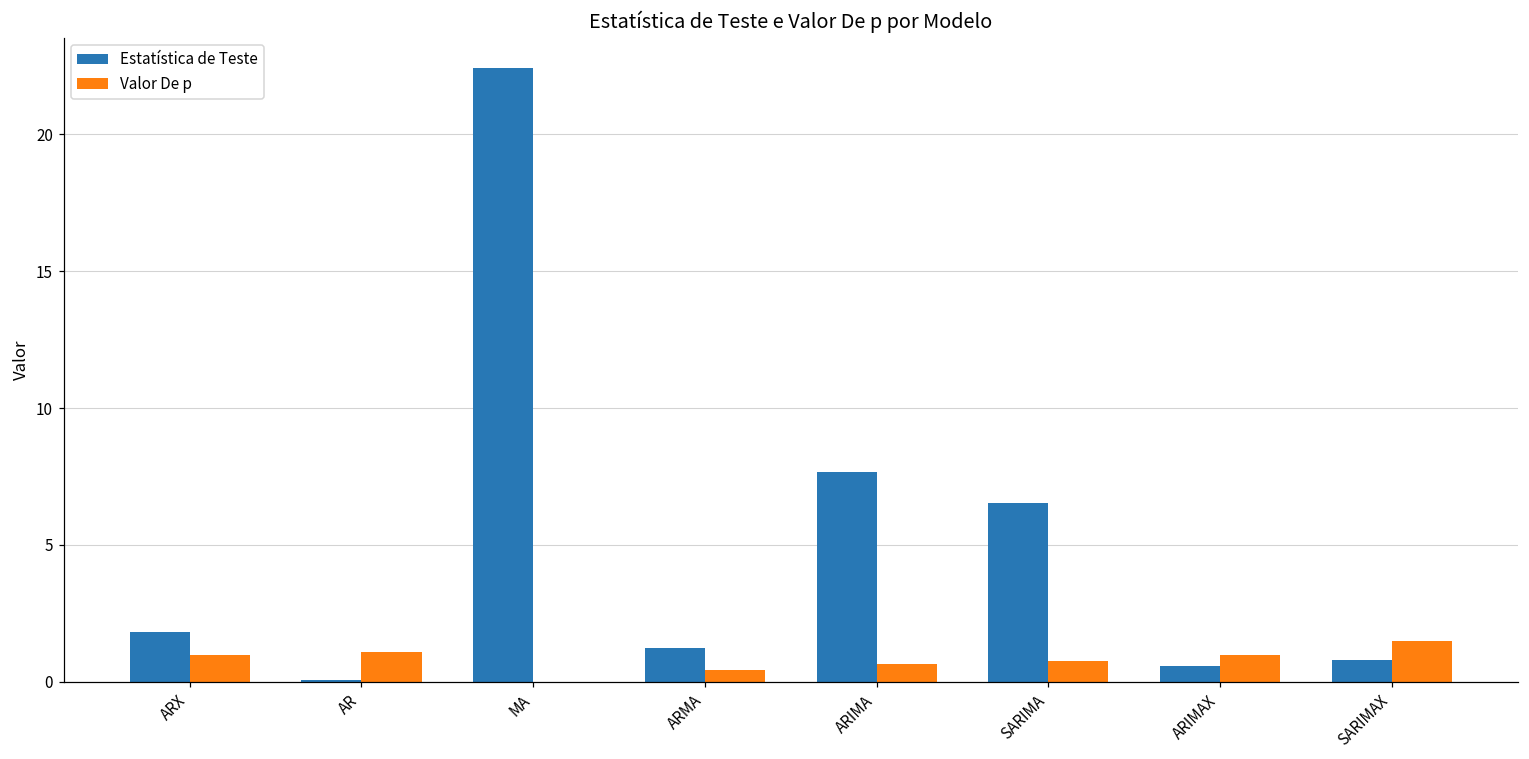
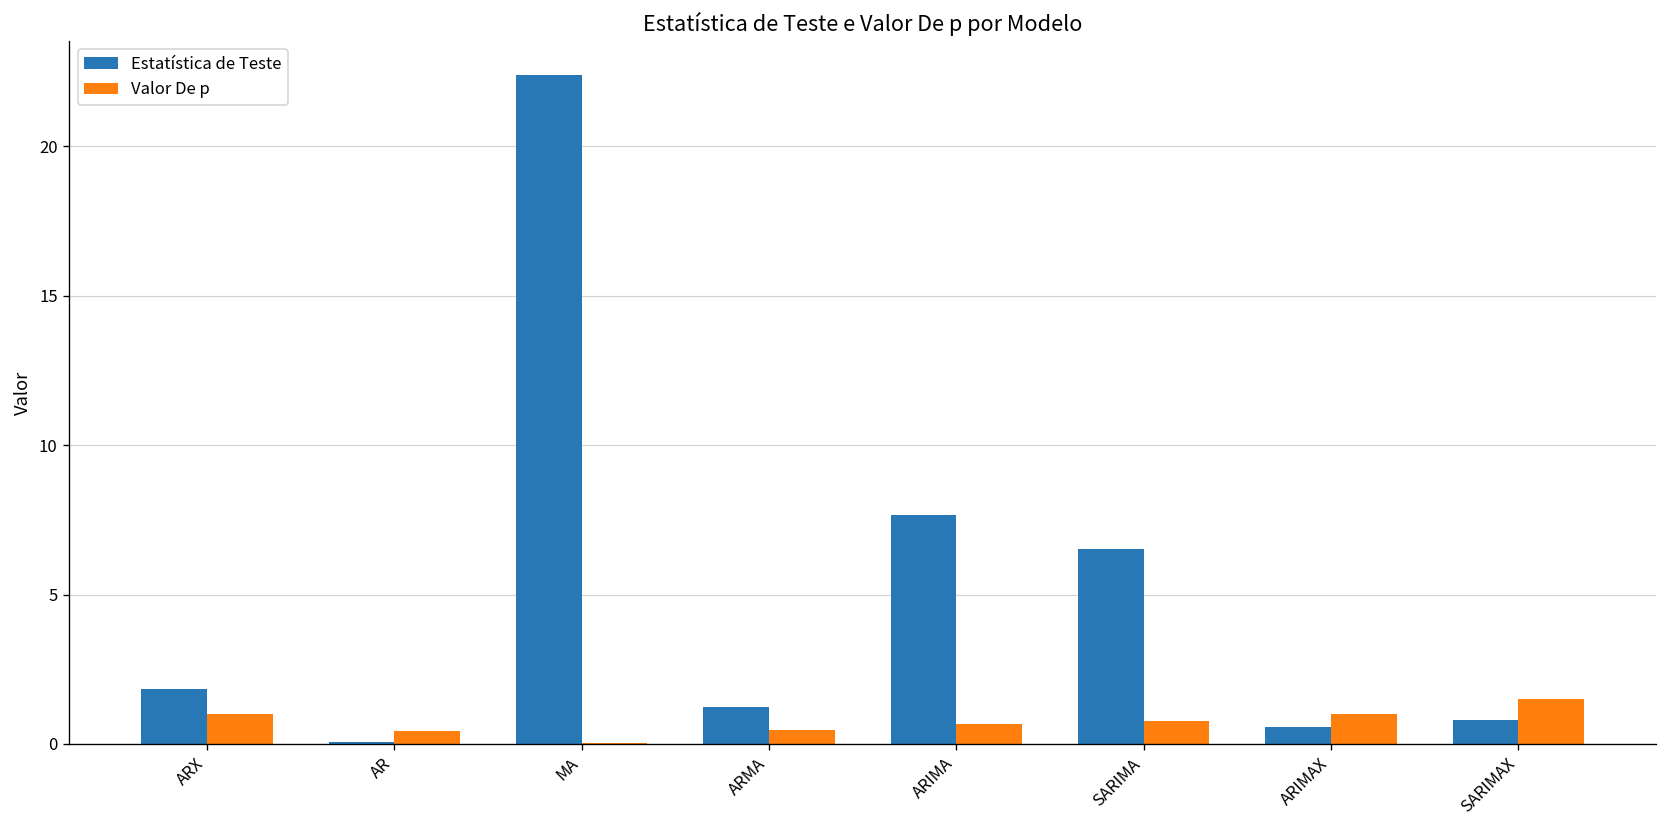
  {
    "Estatística de Teste": {
      "ARX": 1.8,
      "MA": 22.4,
      "ARMA": 1.2,
      "ARIMA": 7.6,
      "SARIMA": 6.5,
      "ARIMAX": 0.6,
      "SARIMAX": 0.8
    },
    "Valor De p": {
      "ARX": 1.0,
-     "AR": 1.1,
+     "AR": 0.4,
      "ARMA": 0.4,
      "ARIMA": 0.7,
      "SARIMA": 0.8,
      "ARIMAX": 1.0,
      "SARIMAX": 1.5
    }
  }
